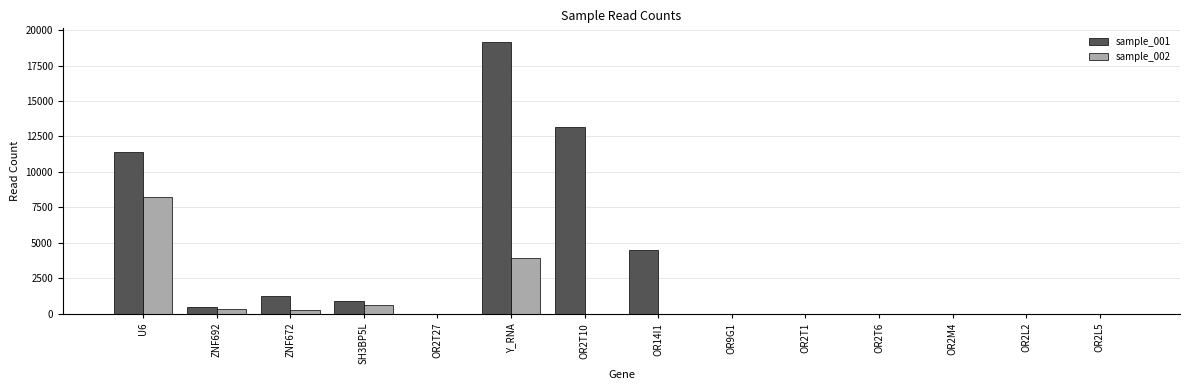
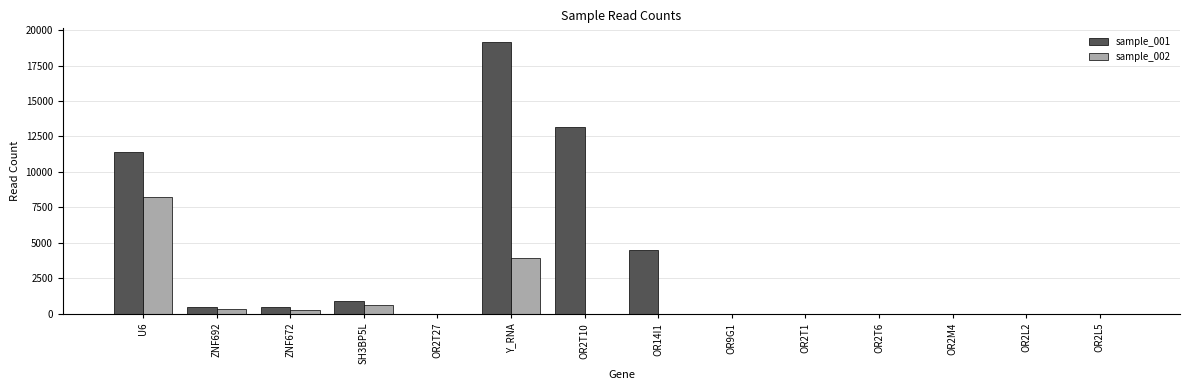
  {
    "sample_001": {
      "U6": 11400,
      "ZNF692": 500,
-     "ZNF672": 1300,
+     "ZNF672": 500,
      "SH3BP5L": 900,
      "Y_RNA": 19200,
      "OR2T10": 13200,
      "OR14I1": 4500
    },
    "sample_002": {
      "U6": 8300,
      "ZNF692": 300,
      "ZNF672": 300,
      "SH3BP5L": 600,
      "Y_RNA": 4000,
      "OR9G1": 0,
      "OR2T1": 0,
      "OR2T6": 0
    }
  }
